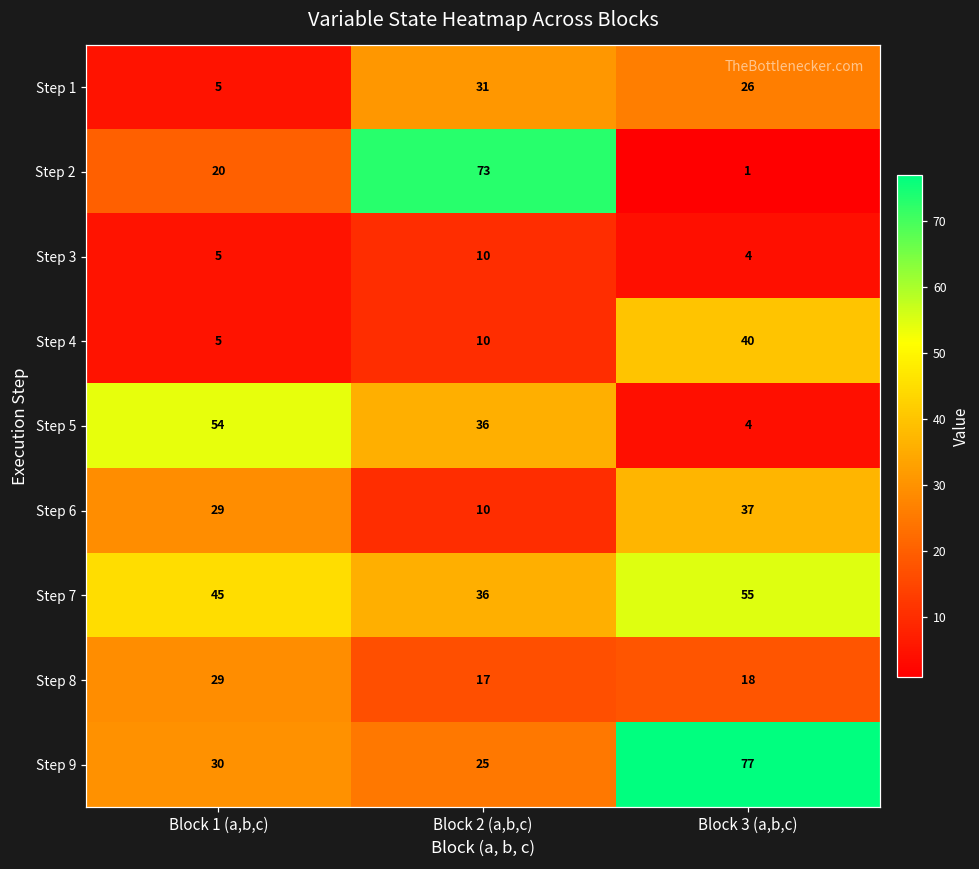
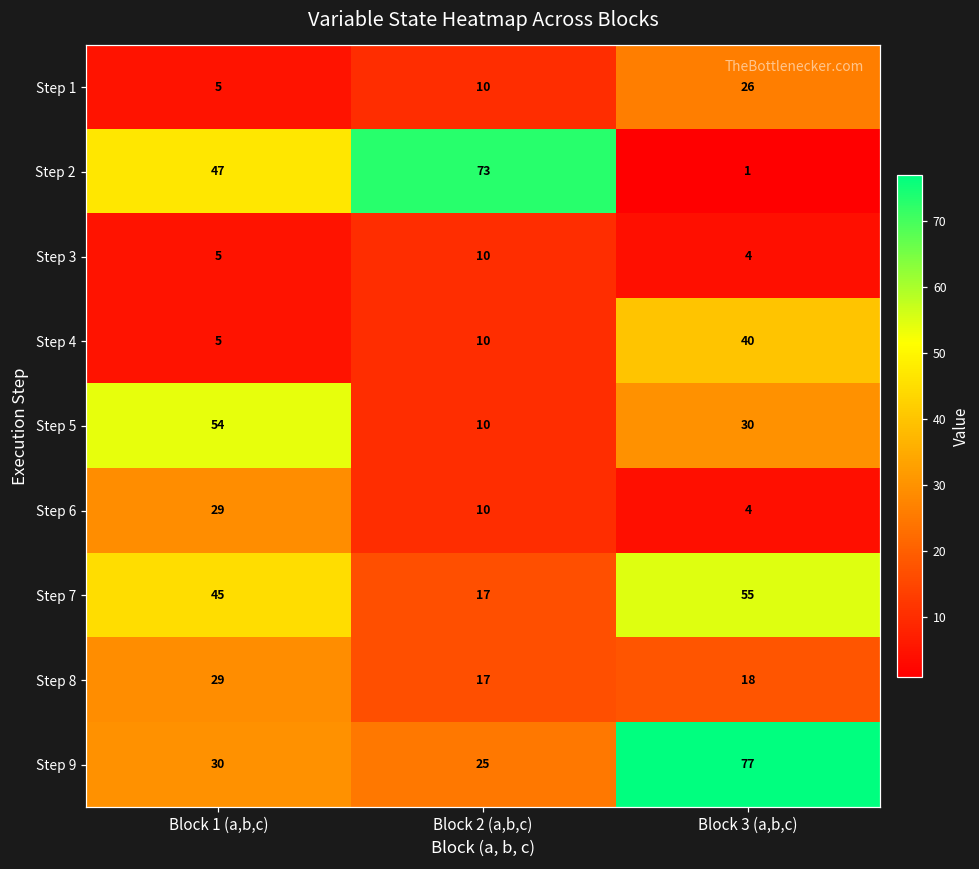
  {
    "Step 1": {
      "Block 1 (a,b,c)": 5,
-     "Block 2 (a,b,c)": 31
+     "Block 2 (a,b,c)": 10
    },
    "Step 2": {
-     "Block 1 (a,b,c)": 20,
+     "Block 1 (a,b,c)": 47,
      "Block 2 (a,b,c)": 73,
      "Block 3 (a,b,c)": 1
    },
    "Step 3": {
      "Block 1 (a,b,c)": 5,
      "Block 2 (a,b,c)": 10,
      "Block 3 (a,b,c)": 4
    },
    "Step 4": {
      "Block 1 (a,b,c)": 5,
      "Block 2 (a,b,c)": 10,
      "Block 3 (a,b,c)": 40
    },
    "Step 5": {
      "Block 1 (a,b,c)": 54,
-     "Block 2 (a,b,c)": 36,
-     "Block 3 (a,b,c)": 4
+     "Block 2 (a,b,c)": 10,
+     "Block 3 (a,b,c)": 30
    },
    "Step 6": {
      "Block 1 (a,b,c)": 29,
      "Block 2 (a,b,c)": 10,
-     "Block 3 (a,b,c)": 37
+     "Block 3 (a,b,c)": 4
    },
    "Step 7": {
      "Block 1 (a,b,c)": 45,
-     "Block 2 (a,b,c)": 36,
+     "Block 2 (a,b,c)": 17,
      "Block 3 (a,b,c)": 55
    },
    "Step 8": {
      "Block 1 (a,b,c)": 29,
      "Block 2 (a,b,c)": 17,
      "Block 3 (a,b,c)": 18
    },
    "Step 9": {
      "Block 1 (a,b,c)": 30,
      "Block 2 (a,b,c)": 25,
      "Block 3 (a,b,c)": 77
    }
  }
